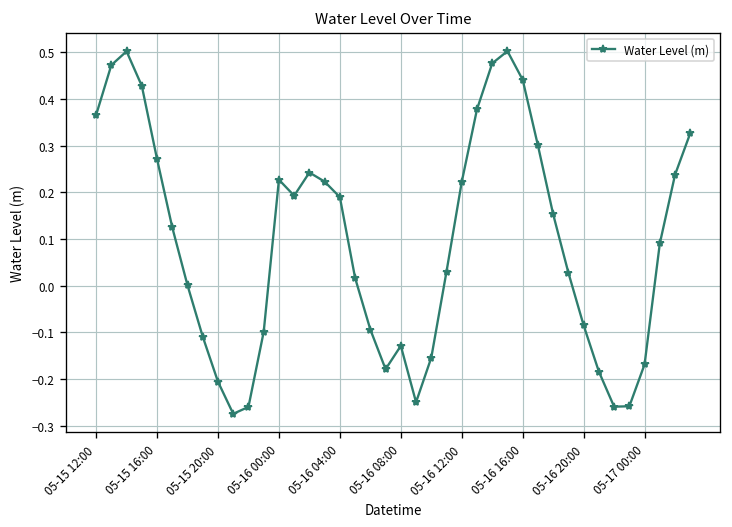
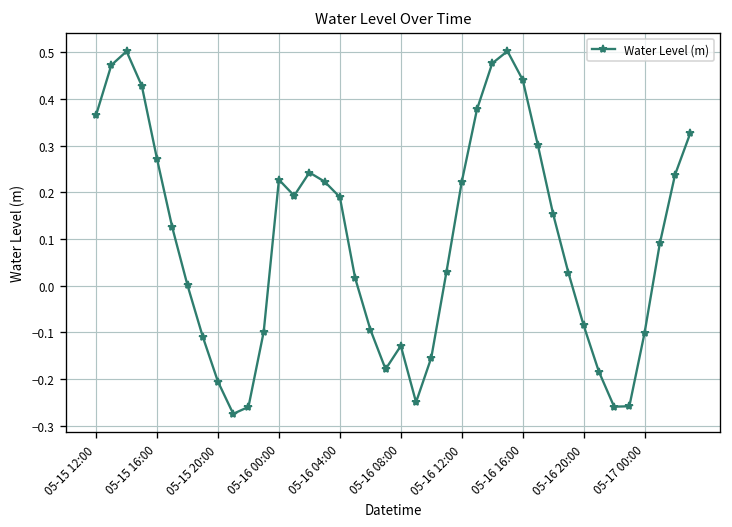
  {
    "05-15 12:00": 0.37,
    "05-15 16:00": 0.27,
    "05-15 20:00": -0.21,
    "05-16 00:00": 0.23,
    "05-16 04:00": 0.19,
    "05-16 08:00": -0.13,
    "05-16 12:00": 0.22,
    "05-16 16:00": 0.44,
    "05-16 20:00": -0.08,
-   "05-17 00:00": -0.17
+   "05-17 00:00": -0.10
  }
